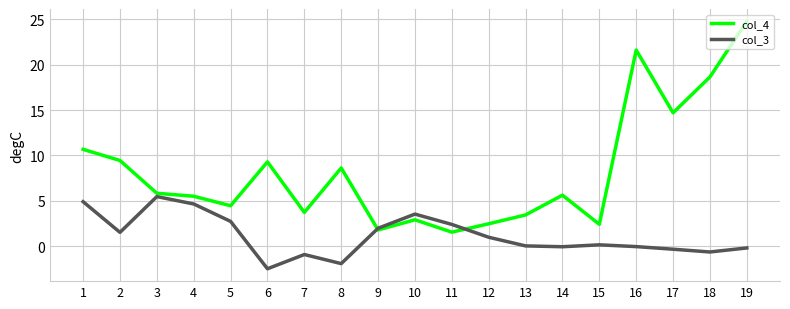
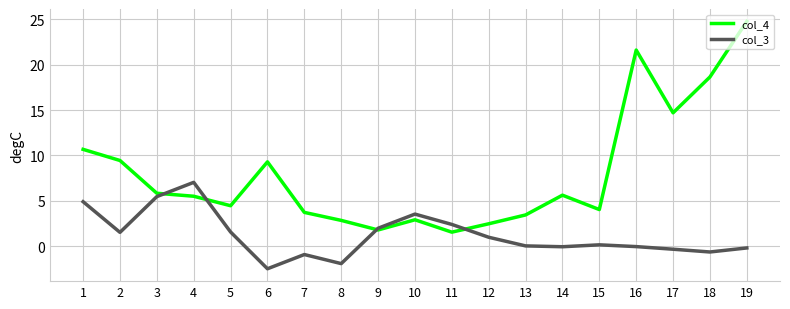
  {
    "col_4": {
      "1": 11,
      "2": 9,
      "3": 6,
      "4": 5,
      "5": 4,
      "6": 9,
      "7": 4,
-     "8": 9,
+     "8": 3,
      "10": 3,
      "11": 2,
      "12": 2,
      "13": 3,
      "14": 6,
-     "15": 2,
+     "15": 4,
      "16": 22,
      "17": 15,
      "18": 19
    },
    "col_3": {
      "1": 5,
      "2": 2,
      "3": 5,
-     "4": 5,
-     "5": 3,
+     "4": 7,
+     "5": 2,
      "6": -3,
      "7": -1,
      "8": -2,
      "10": 4,
      "11": 2,
      "12": 1,
      "13": 0,
      "14": 0,
      "15": 0,
      "16": 0,
      "17": 0,
      "18": -1,
      "19": 0
    }
  }
